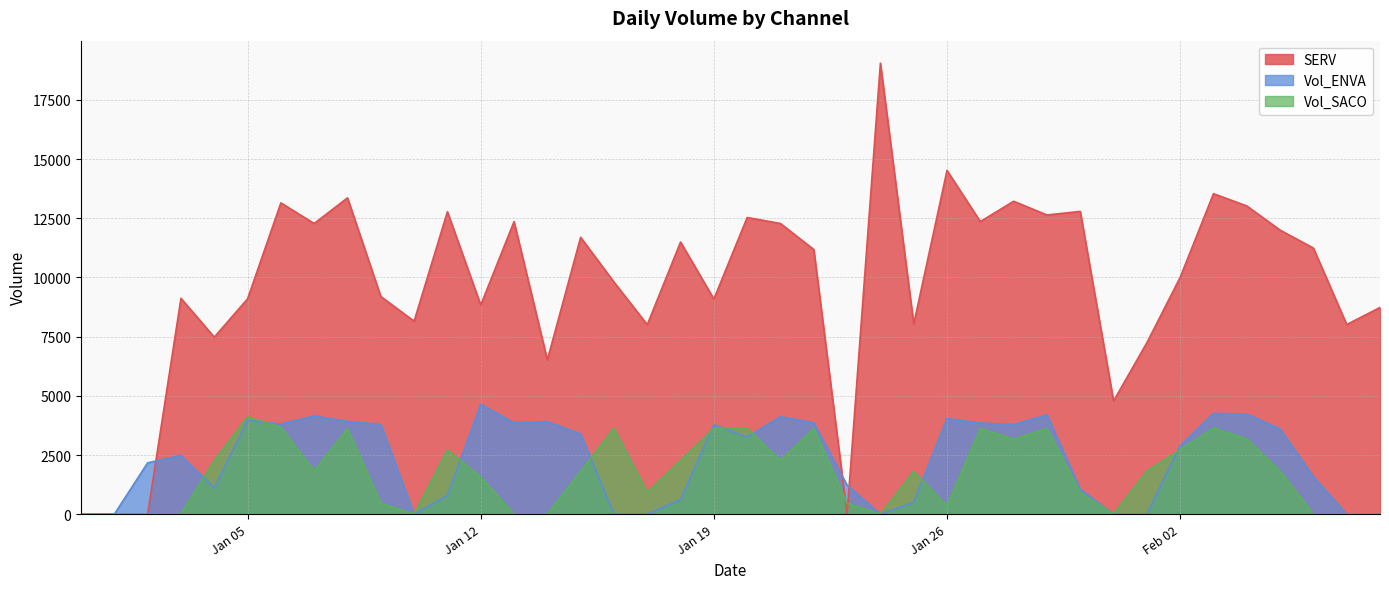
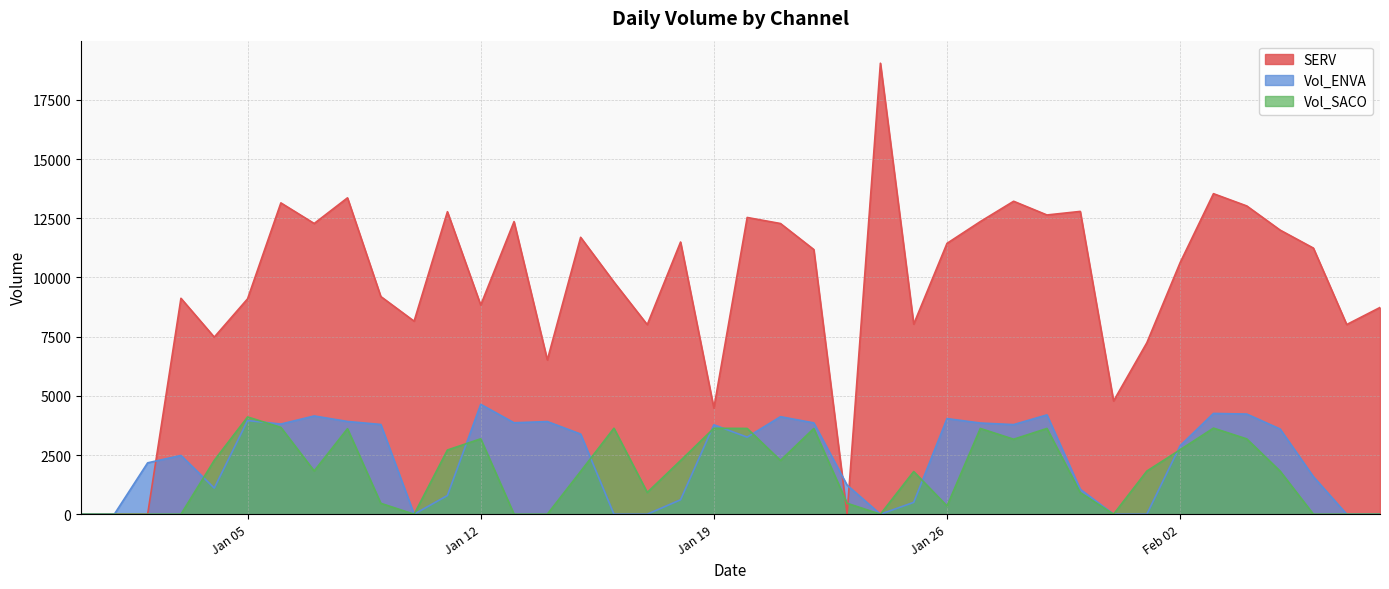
  {
    "SERV": {
      "Jan 05": 9100,
      "Jan 12": 8800,
-     "Jan 19": 9100,
-     "Jan 26": 14500,
-     "Feb 02": 10000
+     "Jan 19": 4500,
+     "Jan 26": 11400,
+     "Feb 02": 10600
    },
    "Vol_ENVA": {
      "Jan 05": 4000,
      "Jan 12": 4600,
      "Jan 19": 3800,
      "Jan 26": 4000,
      "Feb 02": 2900
    },
    "Vol_SACO": {
      "Jan 05": 4100,
-     "Jan 12": 1600,
+     "Jan 12": 3200,
      "Jan 19": 3600,
      "Jan 26": 300,
      "Feb 02": 2700
    }
  }
